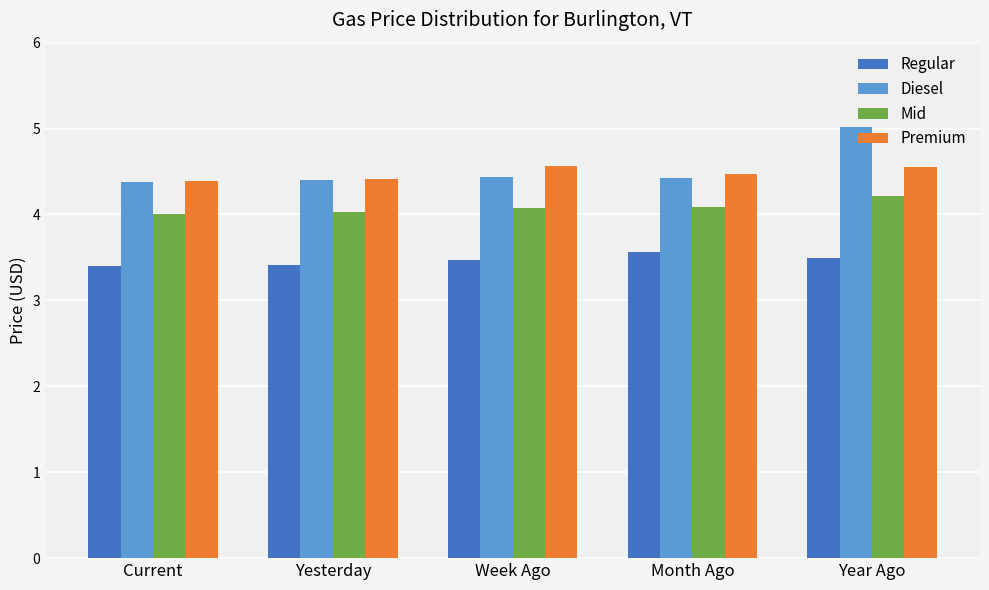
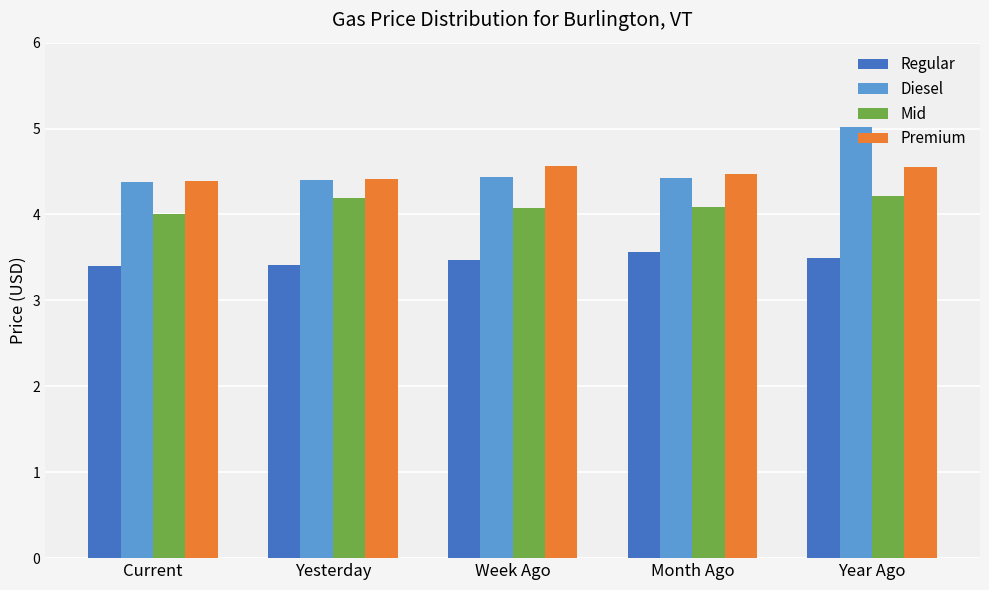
  {
    "Mid": {
      "Current": 4.0,
-     "Yesterday": 4.0,
+     "Yesterday": 4.2,
      "Week Ago": 4.1,
      "Month Ago": 4.1,
      "Year Ago": 4.2
    },
    "Premium": {
      "Current": 4.4,
      "Yesterday": 4.4,
      "Week Ago": 4.6,
      "Month Ago": 4.5,
      "Year Ago": 4.6
    }
  }
